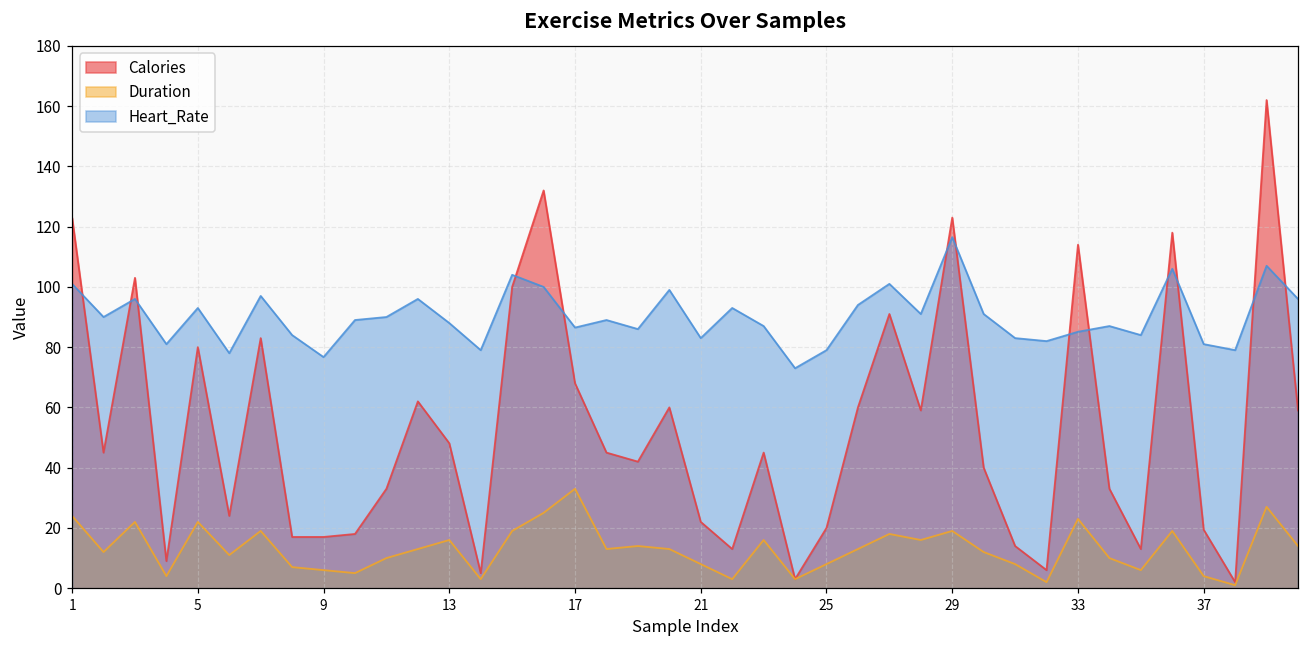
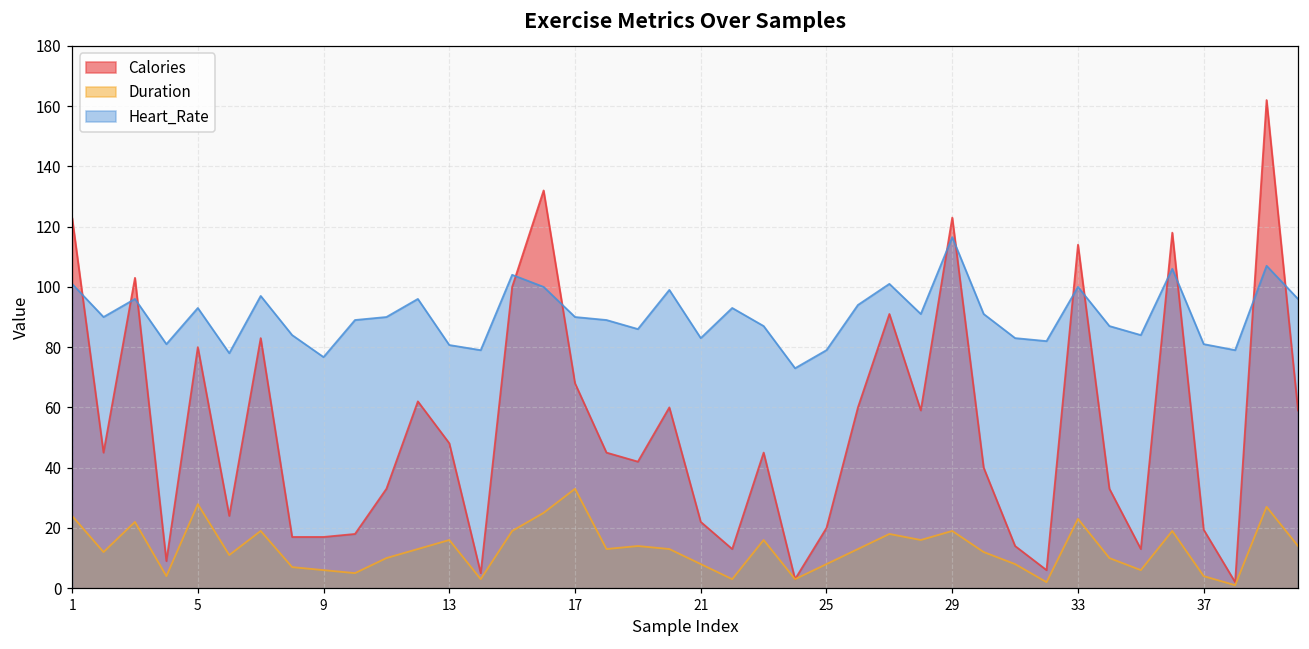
  {
    "Calories": {
      "1": 123,
      "5": 80,
      "9": 17,
      "13": 48,
      "17": 68,
      "21": 22,
      "25": 20,
      "29": 123,
      "33": 114,
      "37": 19
    },
    "Duration": {
      "1": 24,
-     "5": 22,
+     "5": 28,
      "9": 6,
      "13": 16,
      "17": 33,
      "21": 8,
      "25": 8,
      "29": 19,
      "33": 23,
      "37": 4
    },
    "Heart_Rate": {
      "1": 101,
      "5": 93,
      "9": 77,
-     "13": 88,
-     "17": 87,
+     "13": 81,
+     "17": 90,
      "21": 83,
      "25": 79,
      "29": 117,
-     "33": 85,
+     "33": 100,
      "37": 81
    }
  }
